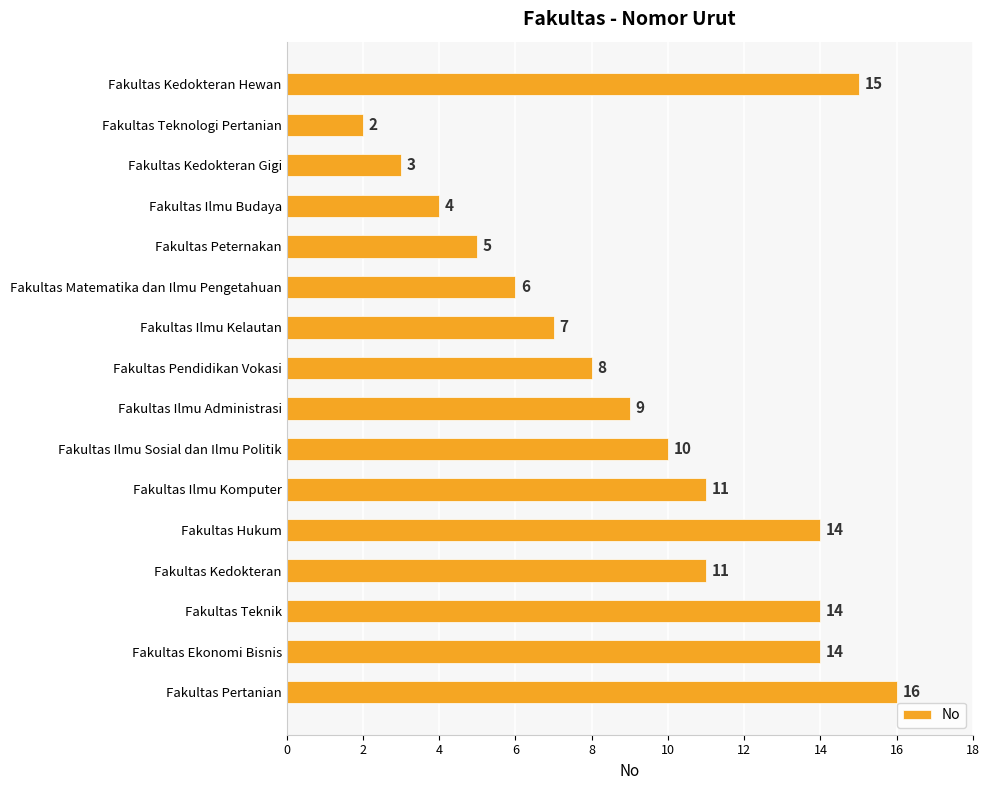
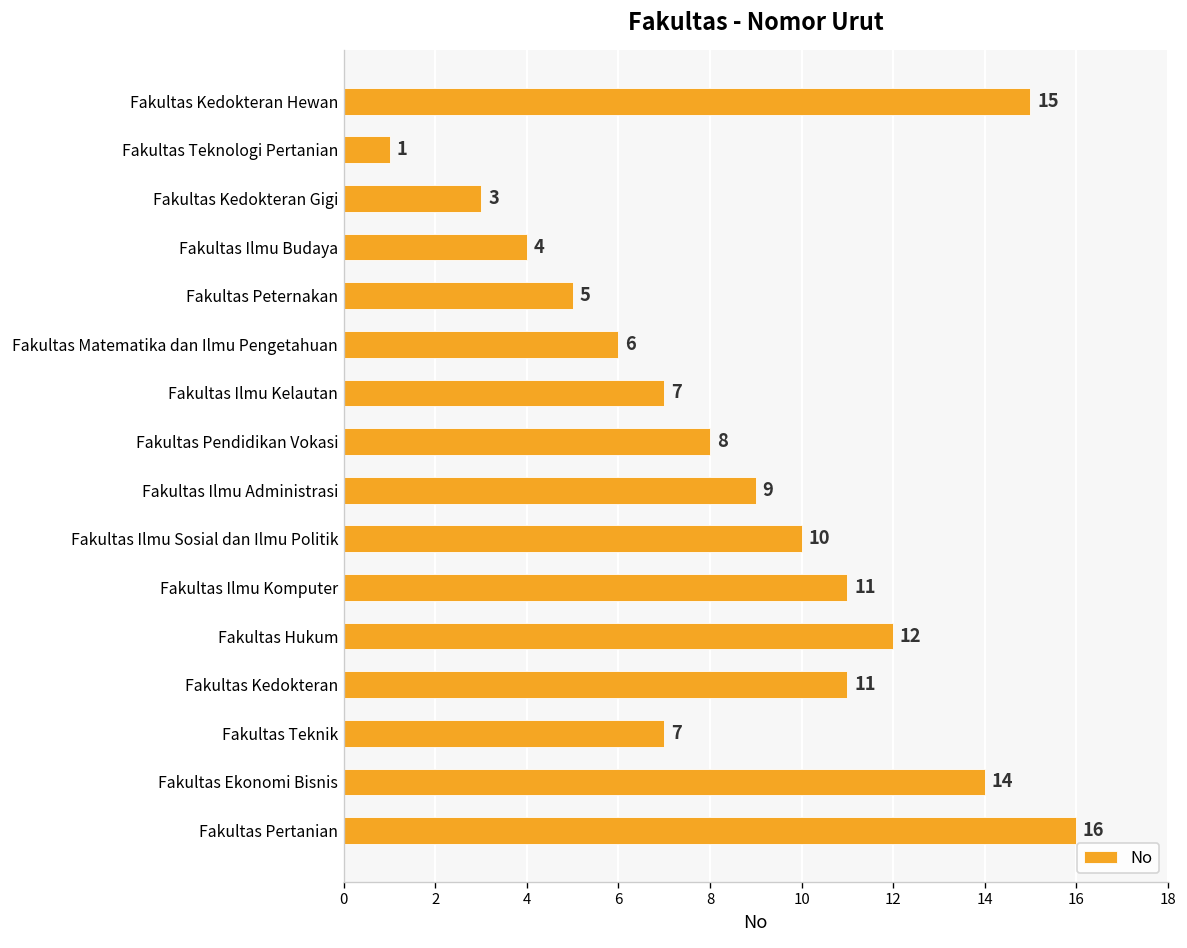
  {
    "Fakultas Kedokteran Hewan": 15,
-   "Fakultas Teknologi Pertanian": 2,
+   "Fakultas Teknologi Pertanian": 1,
    "Fakultas Kedokteran Gigi": 3,
    "Fakultas Ilmu Budaya": 4,
    "Fakultas Peternakan": 5,
    "Fakultas Matematika dan Ilmu Pengetahuan": 6,
    "Fakultas Ilmu Kelautan": 7,
    "Fakultas Pendidikan Vokasi": 8,
    "Fakultas Ilmu Administrasi": 9,
    "Fakultas Ilmu Sosial dan Ilmu Politik": 10,
    "Fakultas Ilmu Komputer": 11,
-   "Fakultas Hukum": 14,
+   "Fakultas Hukum": 12,
    "Fakultas Kedokteran": 11,
-   "Fakultas Teknik": 14,
+   "Fakultas Teknik": 7,
    "Fakultas Ekonomi Bisnis": 14,
    "Fakultas Pertanian": 16
  }
